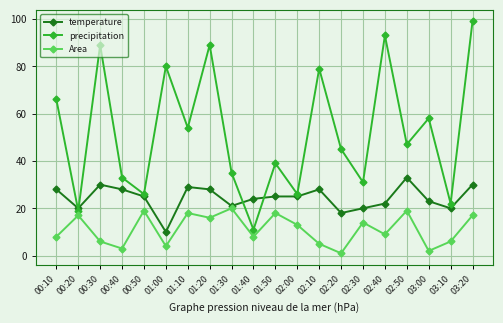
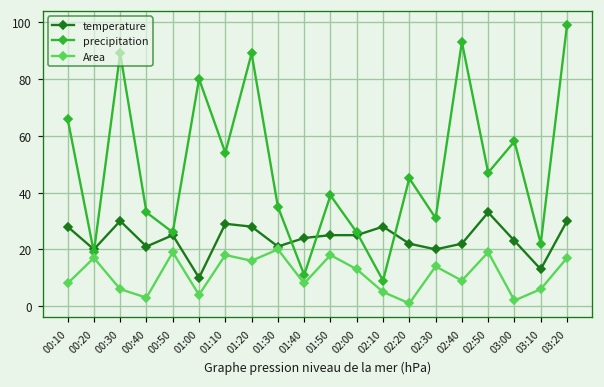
  {
    "temperature": {
      "00:10": 28,
      "00:30": 30,
-     "00:40": 28,
+     "00:40": 21,
      "01:00": 10,
      "01:10": 29,
      "01:20": 28,
      "01:40": 24,
      "01:50": 25,
      "02:10": 28,
-     "02:20": 18,
+     "02:20": 22,
      "02:30": 20,
      "02:40": 22,
      "02:50": 33,
      "03:00": 23,
-     "03:10": 20,
+     "03:10": 13,
      "03:20": 30
    },
    "precipitation": {
      "00:10": 66,
      "00:40": 33,
      "01:00": 80,
      "01:10": 54,
      "01:20": 89,
      "01:30": 35,
      "01:40": 11,
      "01:50": 39,
-     "02:10": 79,
+     "02:10": 9,
      "02:20": 45,
      "02:30": 31,
      "02:40": 93,
      "02:50": 47,
      "03:00": 58,
      "03:10": 22,
      "03:20": 99
    },
    "Area": {
      "00:10": 8,
      "00:20": 17,
      "00:30": 6,
      "00:40": 3,
      "00:50": 19,
      "01:00": 4,
      "01:10": 18,
      "01:20": 16,
      "01:40": 8,
      "01:50": 18,
      "02:00": 13,
      "02:10": 5,
      "02:20": 1,
      "02:30": 14,
      "02:40": 9,
      "02:50": 19,
      "03:00": 2,
      "03:10": 6,
      "03:20": 17
    }
  }
